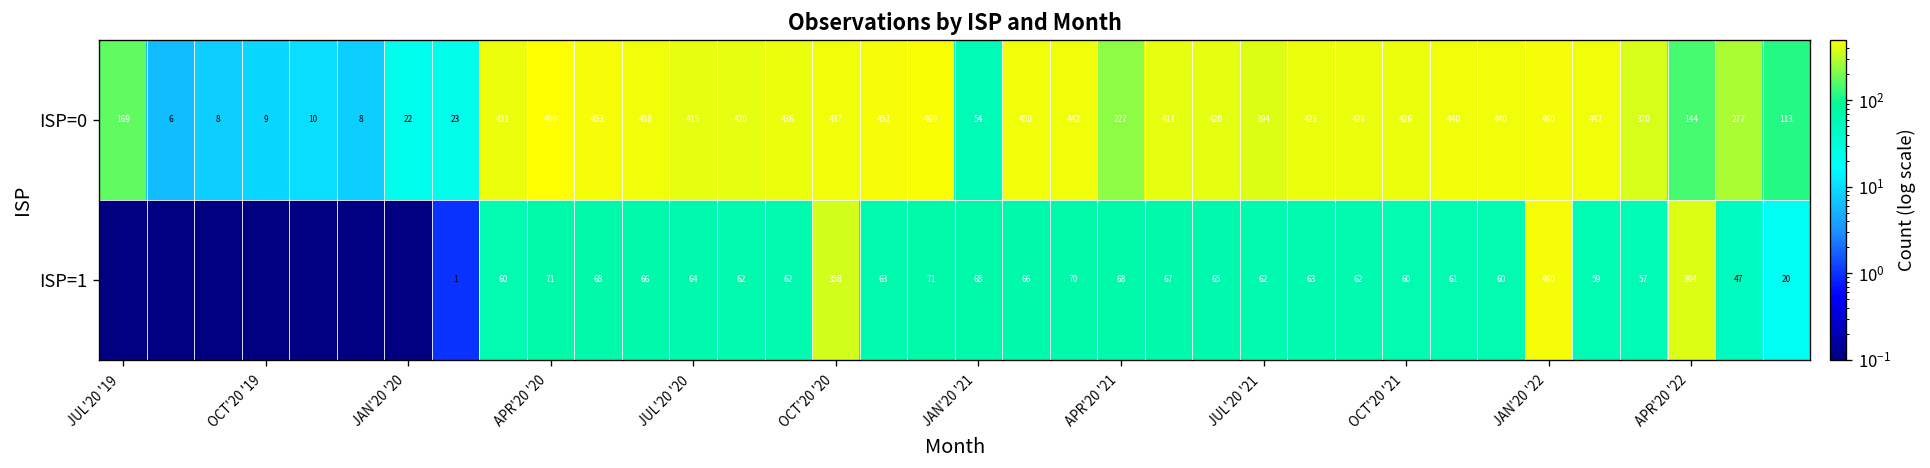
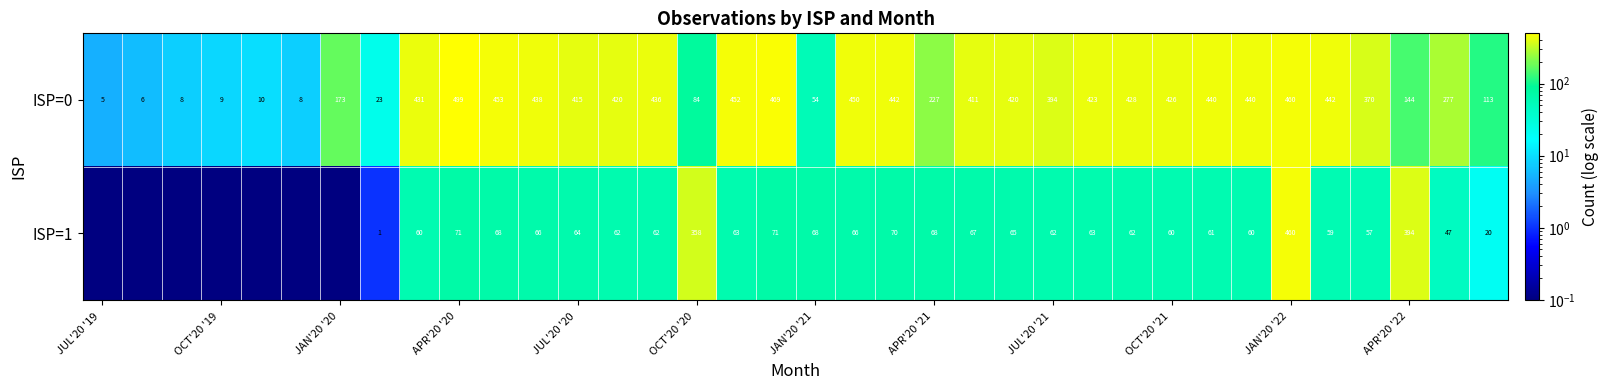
  {
    "ISP=0": {
-     "JUL'20 '19": 169,
+     "JUL'20 '19": 5,
      "OCT'20 '19": 9,
-     "JAN'20 '20": 22,
+     "JAN'20 '20": 173,
      "APR'20 '20": 499,
      "JUL'20 '20": 415,
-     "OCT'20 '20": 437,
+     "OCT'20 '20": 84,
      "JAN'20 '21": 54,
      "APR'20 '21": 227,
      "JUL'20 '21": 394,
      "OCT'20 '21": 426,
      "JAN'20 '22": 460,
      "APR'20 '22": 144
    },
    "ISP=1": {
      "APR'20 '20": 71,
      "JUL'20 '20": 64,
      "OCT'20 '20": 358,
      "JAN'20 '21": 68,
      "APR'20 '21": 68,
      "JUL'20 '21": 62,
      "OCT'20 '21": 60,
      "JAN'20 '22": 460,
      "APR'20 '22": 394
    }
  }
